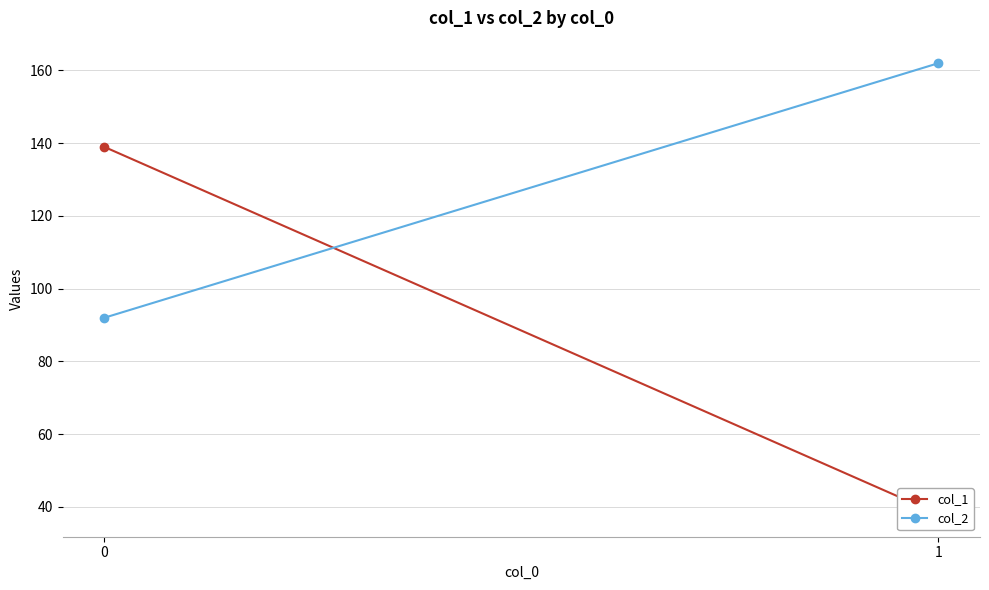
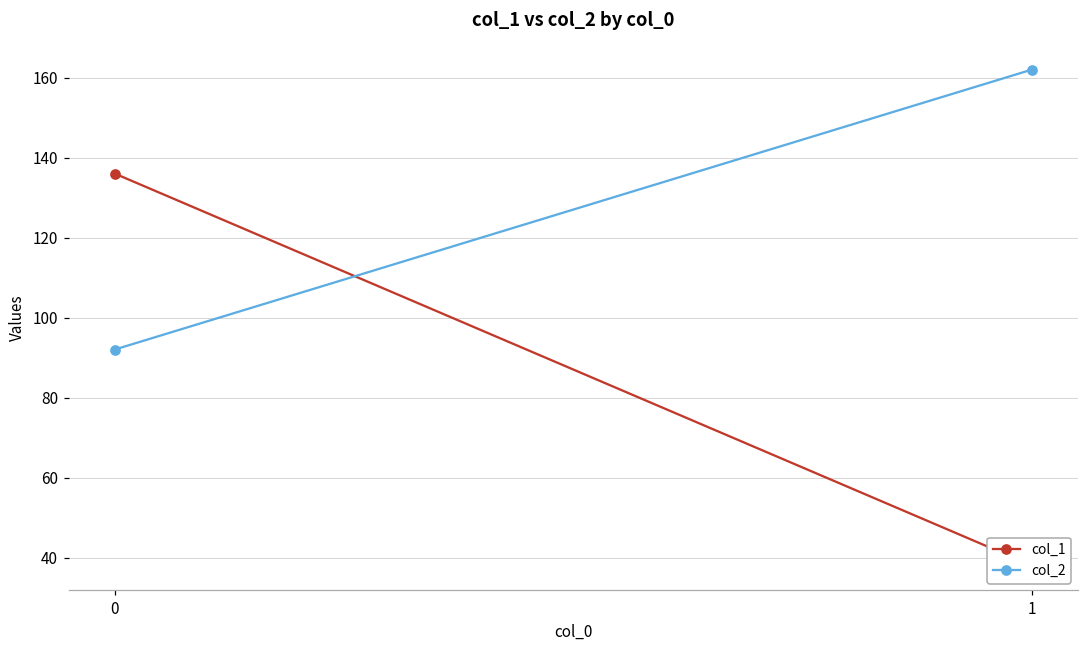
  {
    "col_1": {
-     "0": 139
+     "0": 136
    },
    "col_2": {
      "0": 92,
      "1": 162
    }
  }
